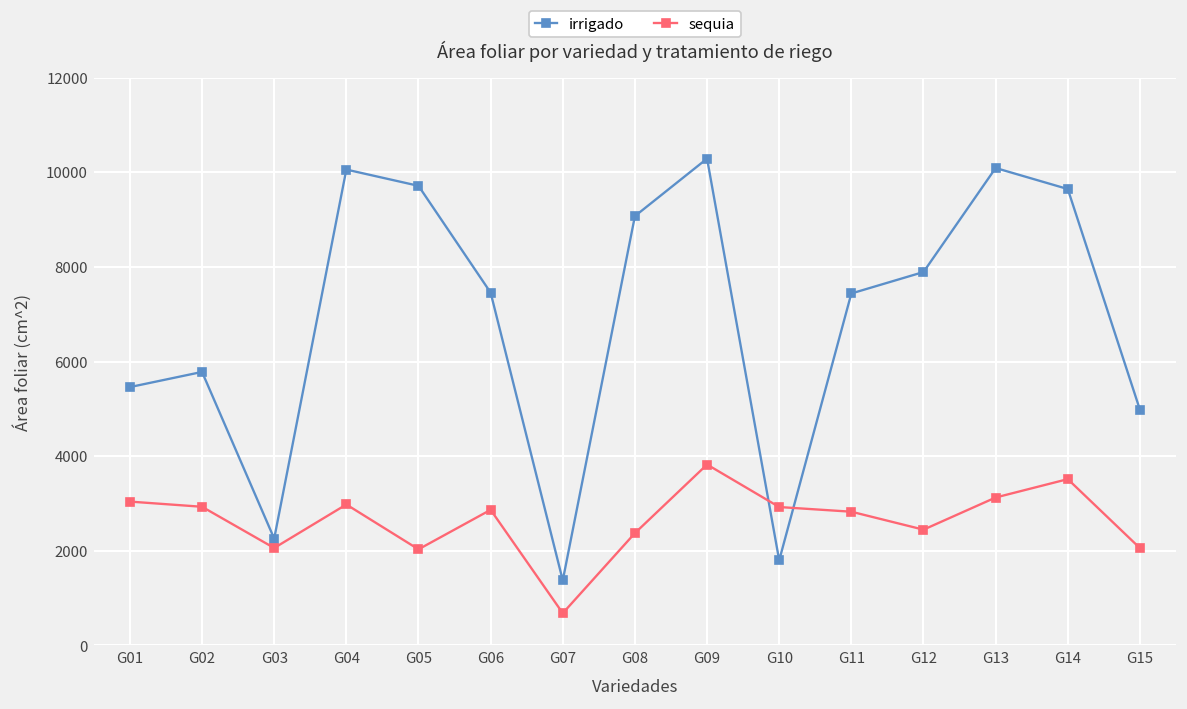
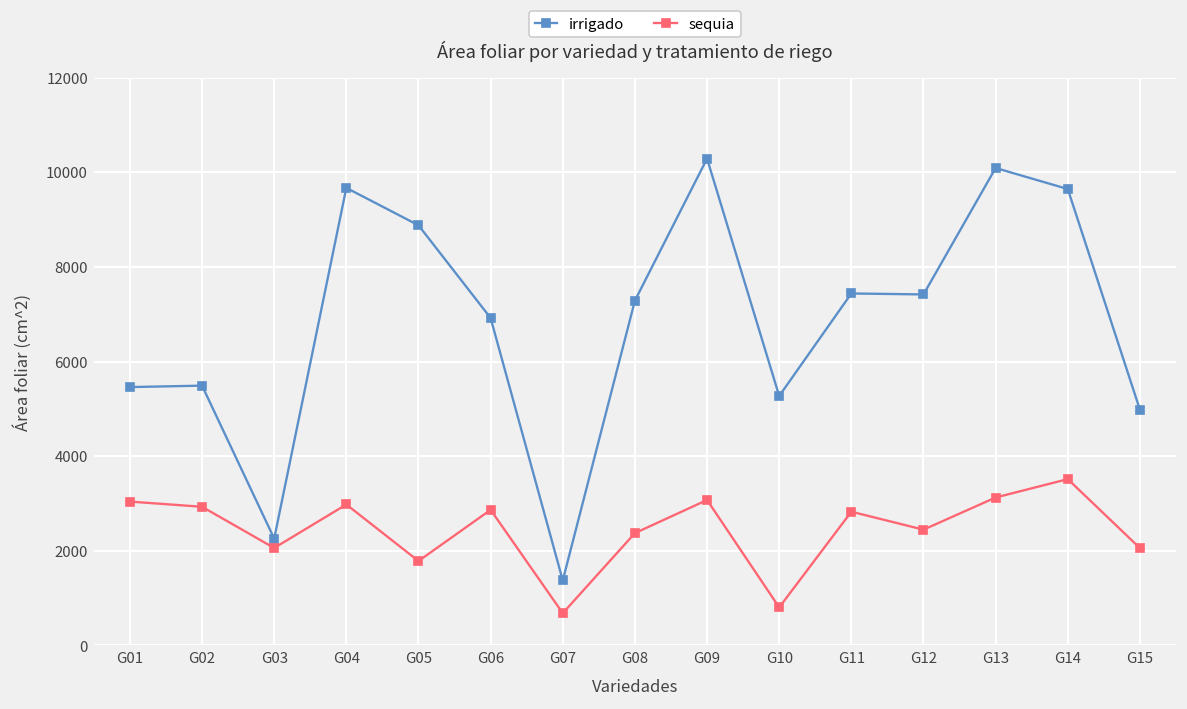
  {
    "irrigado": {
      "G01": 5500,
-     "G02": 5800,
+     "G02": 5500,
      "G03": 2300,
-     "G04": 10100,
-     "G05": 9700,
-     "G06": 7500,
+     "G04": 9700,
+     "G05": 8900,
+     "G06": 6900,
      "G07": 1400,
-     "G08": 9100,
+     "G08": 7300,
      "G09": 10300,
-     "G10": 1800,
+     "G10": 5300,
      "G11": 7400,
-     "G12": 7900,
+     "G12": 7400,
      "G13": 10100,
      "G14": 9600,
      "G15": 5000
    },
    "sequia": {
      "G01": 3000,
      "G02": 2900,
      "G03": 2100,
      "G04": 3000,
-     "G05": 2000,
+     "G05": 1800,
      "G06": 2900,
      "G07": 700,
      "G08": 2400,
-     "G09": 3800,
-     "G10": 2900,
+     "G09": 3100,
+     "G10": 800,
      "G11": 2800,
      "G12": 2400,
      "G13": 3100,
      "G14": 3500,
      "G15": 2100
    }
  }
